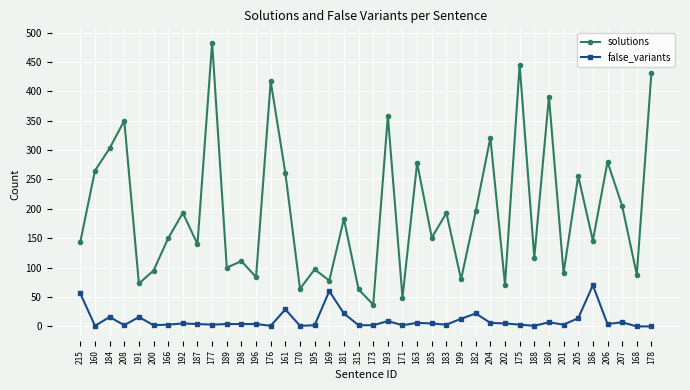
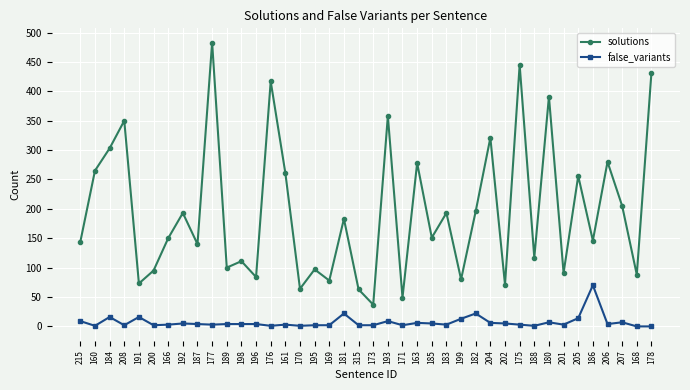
  {
    "solutions": {
      "215": 140,
      "160": 270,
      "184": 300,
      "208": 350,
      "191": 70,
      "200": 100,
      "166": 150,
      "192": 190,
      "187": 140,
      "177": 480,
      "189": 100,
      "198": 110,
      "196": 80,
      "176": 420,
      "161": 260,
      "170": 60,
      "195": 100,
      "169": 80,
      "181": 180,
      "315": 60,
      "173": 40,
      "193": 360,
      "171": 50,
      "163": 280,
      "185": 150,
      "183": 190,
      "199": 80,
      "182": 200,
      "204": 320,
      "202": 70,
      "175": 450,
      "188": 120,
      "180": 390,
      "201": 90,
      "205": 260,
      "186": 150,
      "206": 280,
      "207": 210,
      "168": 90,
      "178": 430
    },
    "false_variants": {
-     "215": 60,
+     "215": 10,
      "160": 0,
      "184": 20,
      "208": 0,
      "191": 20,
      "200": 0,
      "166": 0,
      "192": 10,
      "187": 0,
      "177": 0,
      "189": 0,
      "198": 0,
      "196": 0,
      "176": 0,
-     "161": 30,
+     "161": 0,
      "170": 0,
      "195": 0,
-     "169": 60,
+     "169": 0,
      "181": 20,
      "315": 0,
      "173": 0,
      "193": 10,
      "171": 0,
      "163": 10,
      "185": 10,
      "183": 0,
      "199": 10,
      "182": 20,
      "204": 10,
      "202": 10,
      "175": 0,
      "188": 0,
      "180": 10,
      "201": 0,
      "205": 10,
      "186": 70,
      "206": 0,
      "207": 10,
      "168": 0,
      "178": 0
    }
  }
